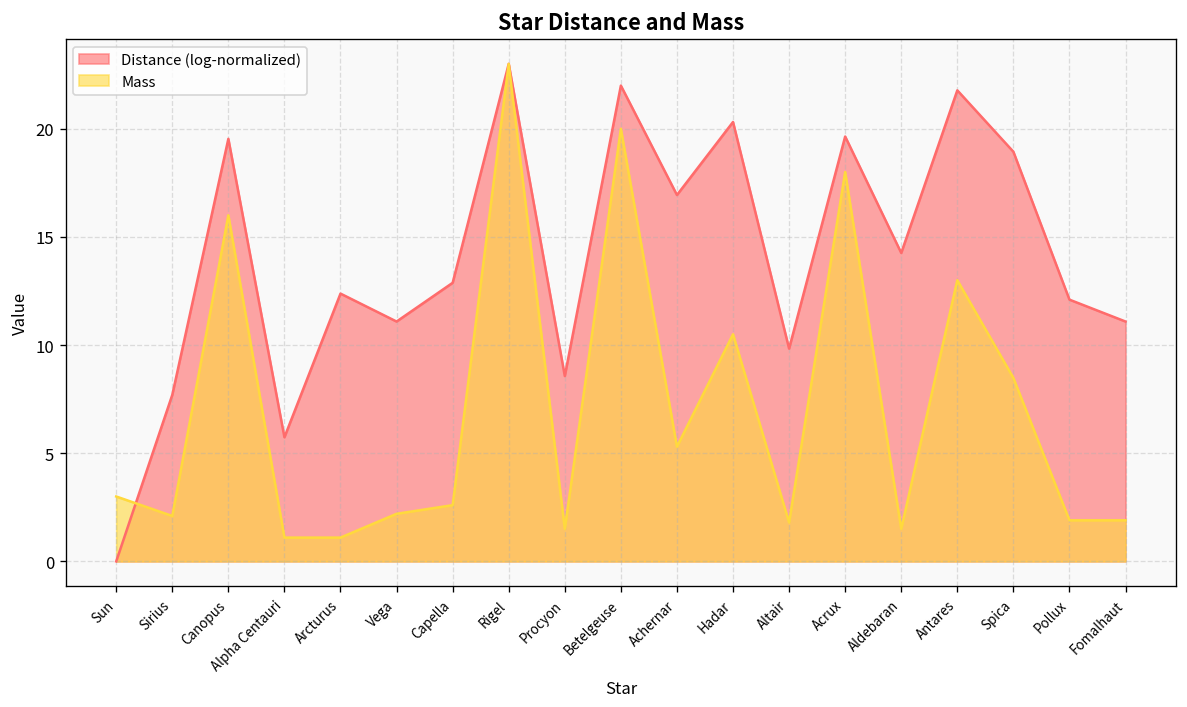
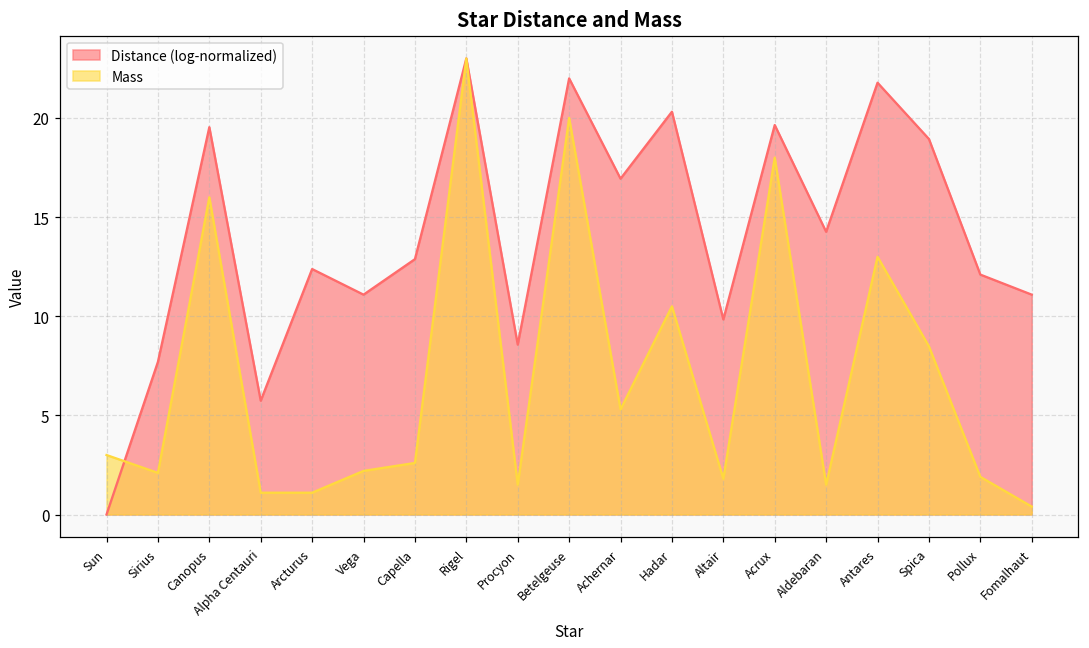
  {
    "Distance (log-normalized)": {
      "Sun": 0.0,
      "Sirius": 7.7,
      "Canopus": 19.5,
      "Alpha Centauri": 5.7,
      "Arcturus": 12.4,
      "Vega": 11.1,
      "Capella": 12.9,
      "Procyon": 8.6,
      "Betelgeuse": 22.0,
      "Achernar": 16.9,
      "Hadar": 20.3,
      "Altair": 9.8,
      "Acrux": 19.6,
      "Aldebaran": 14.3,
      "Antares": 21.8,
      "Spica": 18.9,
      "Pollux": 12.1,
      "Fomalhaut": 11.1
    },
    "Mass": {
      "Sun": 3.0,
      "Sirius": 2.1,
      "Canopus": 16.0,
      "Alpha Centauri": 1.1,
      "Arcturus": 1.1,
      "Vega": 2.2,
      "Capella": 2.6,
      "Procyon": 1.5,
      "Betelgeuse": 20.0,
      "Achernar": 5.3,
      "Hadar": 10.5,
      "Altair": 1.8,
      "Acrux": 18.0,
      "Aldebaran": 1.5,
      "Antares": 13.0,
      "Spica": 8.5,
      "Pollux": 1.9,
-     "Fomalhaut": 1.9
+     "Fomalhaut": 0.4
    }
  }
